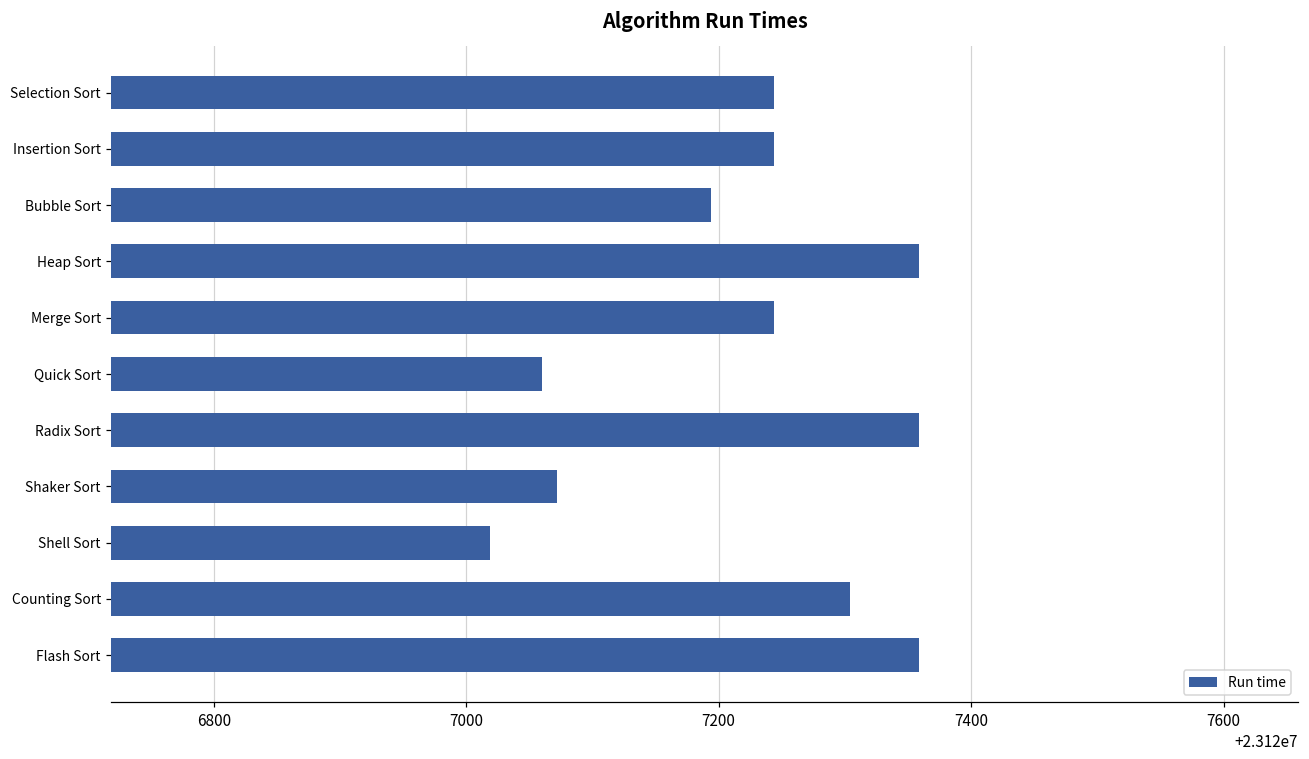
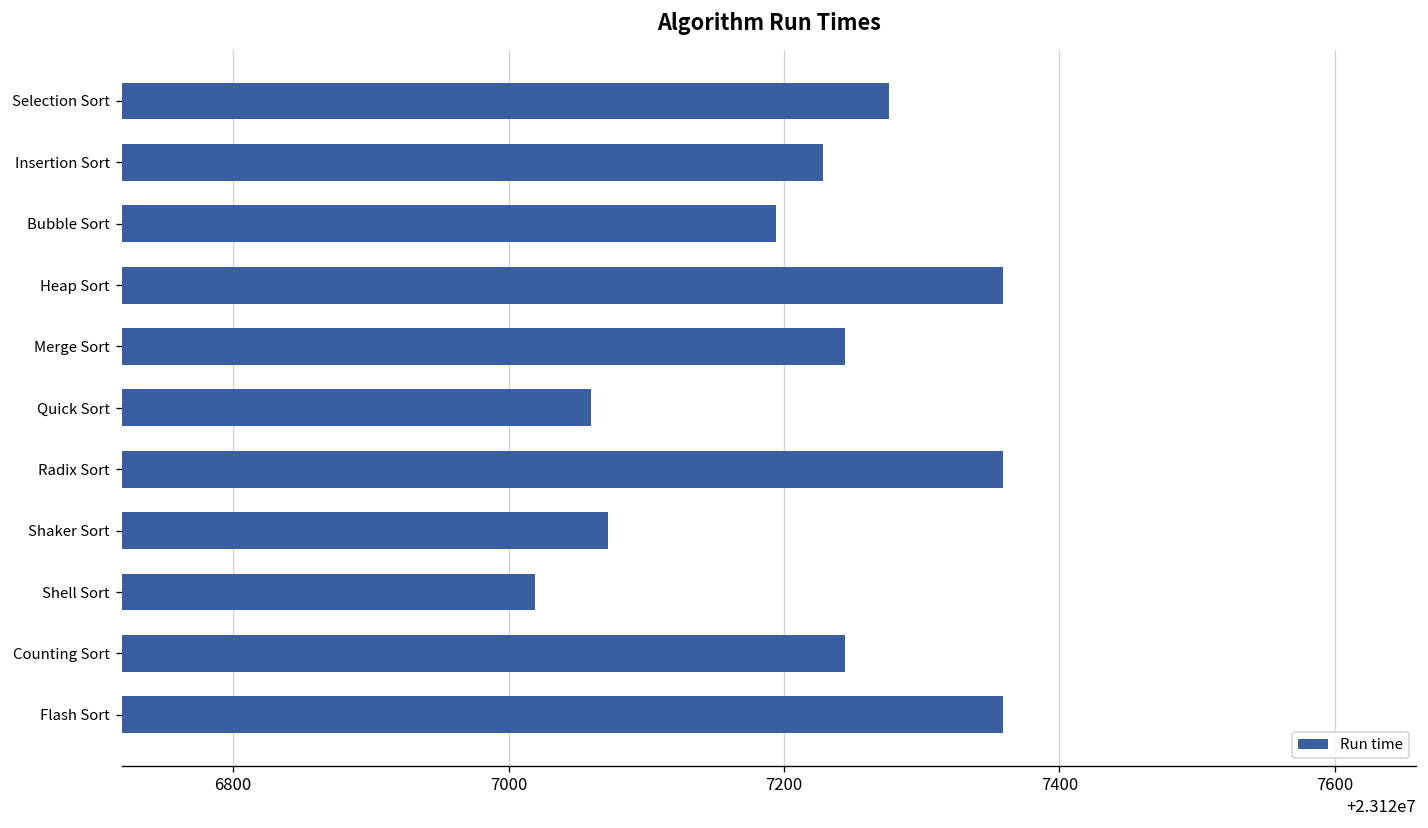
  {
-   "Selection Sort": 23127244,
-   "Insertion Sort": 23127244,
+   "Selection Sort": 23127276,
+   "Insertion Sort": 23127228,
    "Bubble Sort": 23127194,
    "Heap Sort": 23127359,
    "Merge Sort": 23127244,
    "Quick Sort": 23127060,
    "Radix Sort": 23127359,
    "Shaker Sort": 23127072,
    "Shell Sort": 23127019,
-   "Counting Sort": 23127304,
+   "Counting Sort": 23127244,
    "Flash Sort": 23127359
  }
